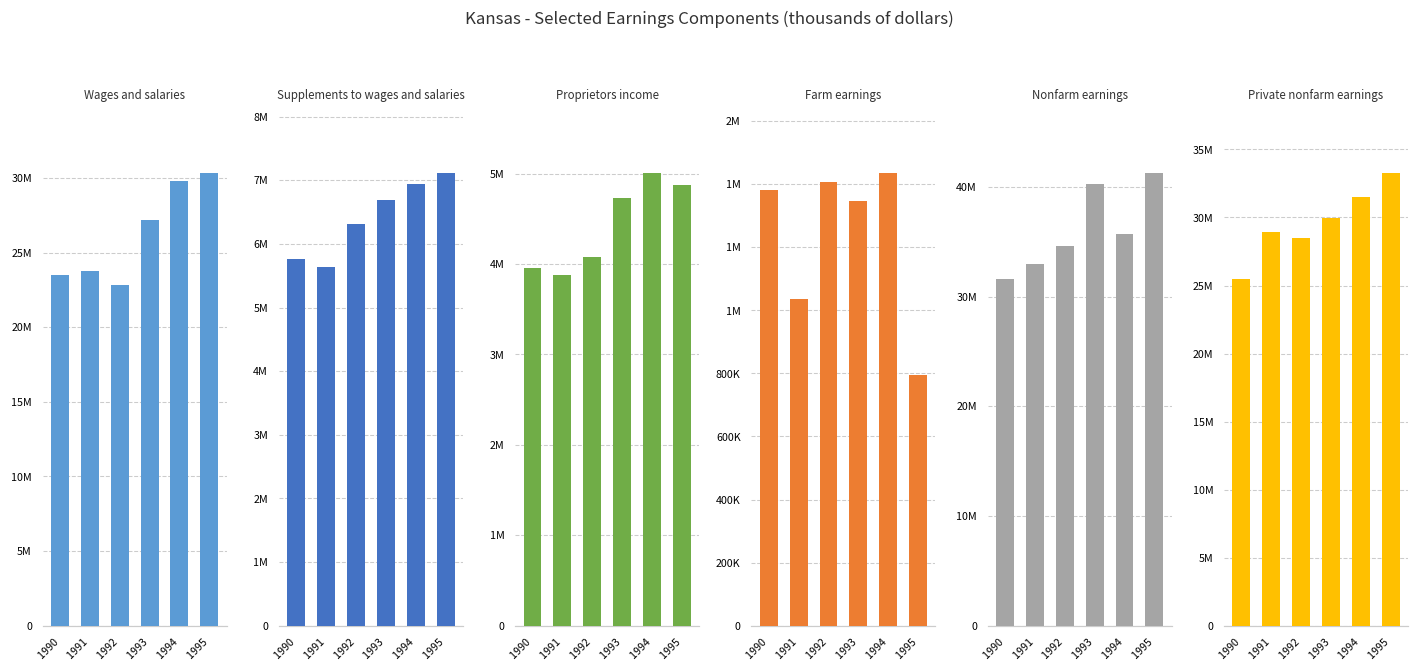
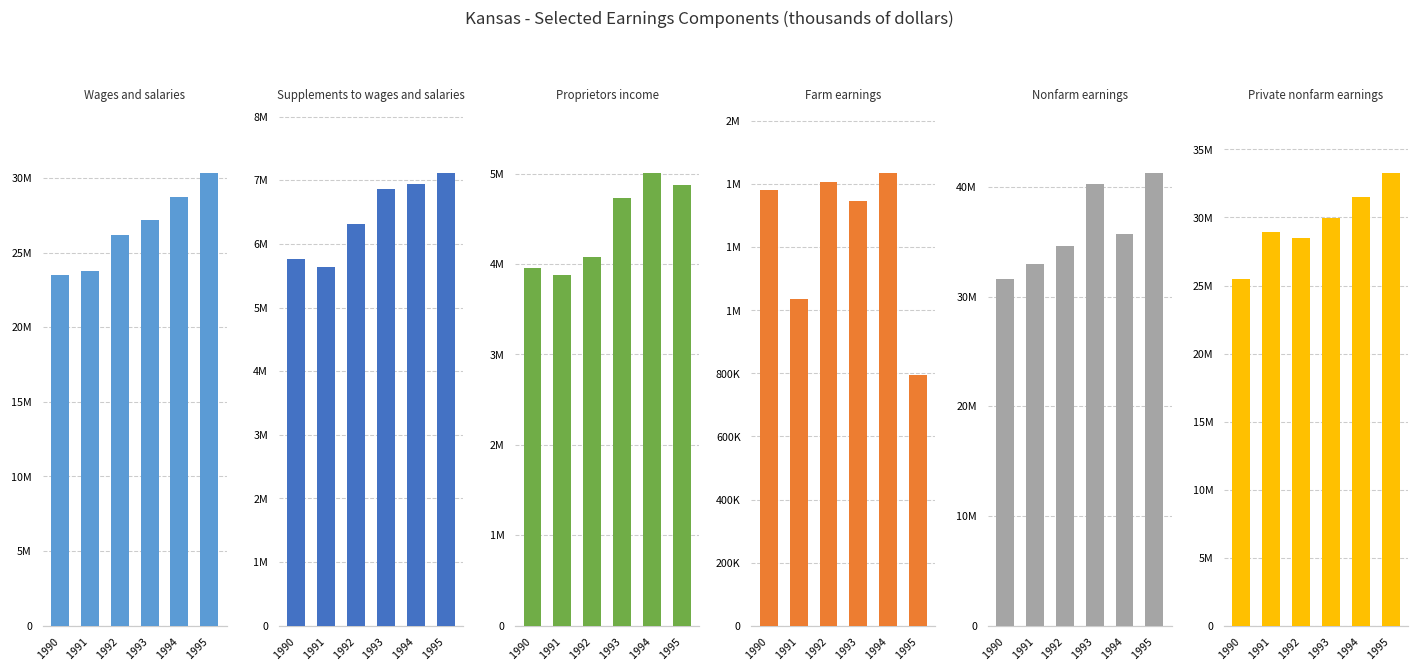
  {
    "Wages and salaries": {
      "1990": 23500000,
      "1991": 23800000,
-     "1992": 22800000,
+     "1992": 26200000,
      "1993": 27200000,
-     "1994": 29800000,
+     "1994": 28800000,
      "1995": 30300000
    },
    "Supplements to wages and salaries": {
      "1990": 5800000,
      "1991": 5600000,
      "1992": 6300000,
-     "1993": 6700000,
+     "1993": 6900000,
      "1994": 6900000,
      "1995": 7100000
    },
    "Proprietors income": {
      "1990": 4000000,
      "1991": 3900000,
      "1992": 4100000,
      "1993": 4700000,
      "1994": 5000000,
      "1995": 4900000
    },
    "Nonfarm earnings": {
      "1990": 32000000,
      "1991": 33000000,
      "1992": 35000000,
      "1993": 40000000,
      "1994": 36000000,
      "1995": 41000000
    },
    "Private nonfarm earnings": {
      "1990": 25500000,
      "1991": 28900000,
      "1992": 28500000,
      "1993": 30000000,
      "1994": 31500000,
      "1995": 33300000
    }
  }
